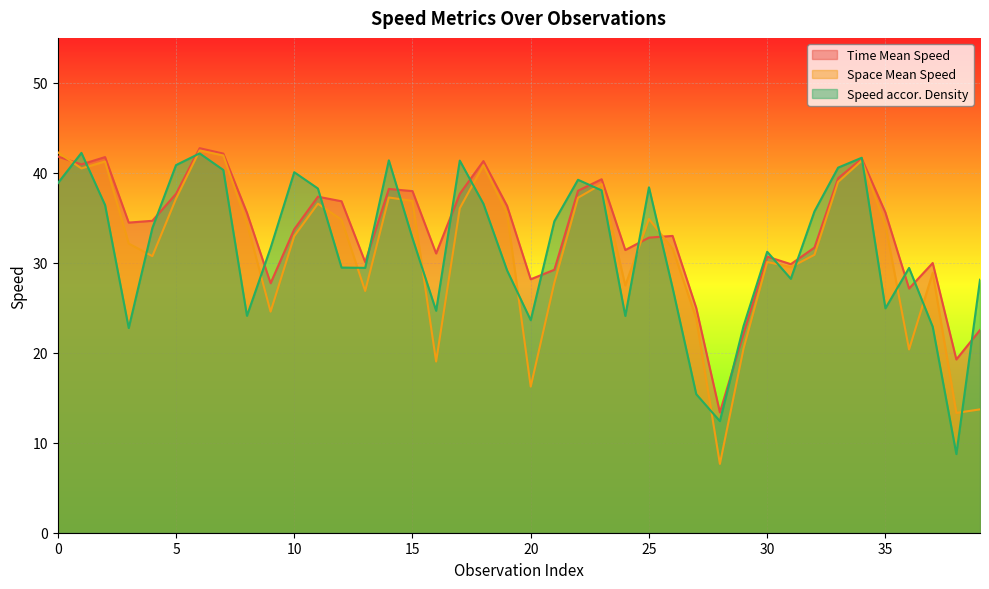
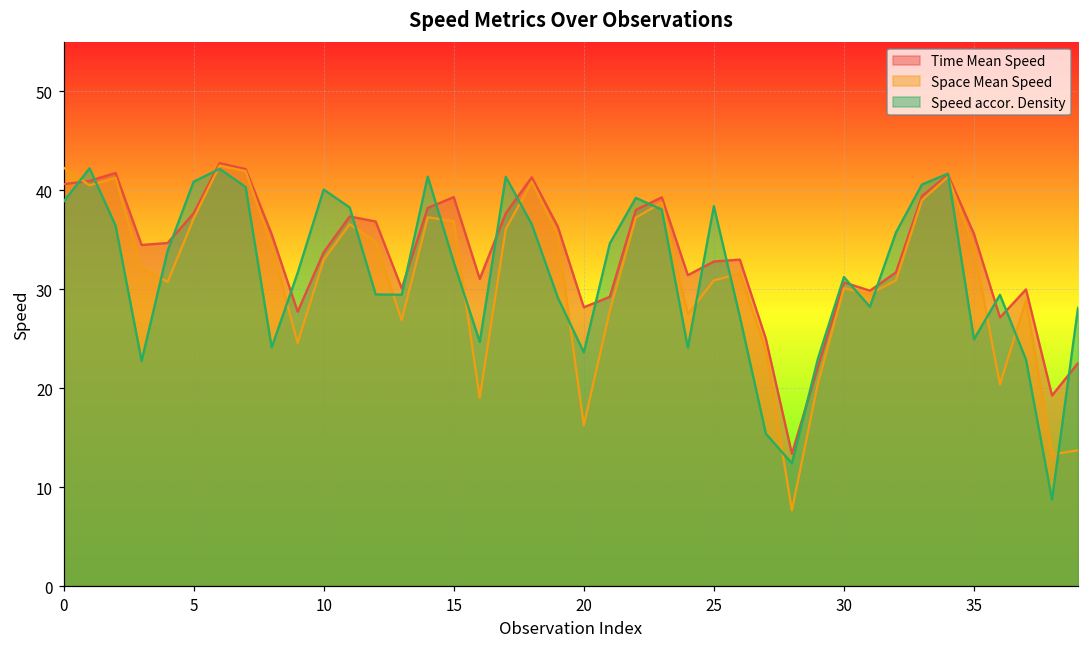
  {
    "Time Mean Speed": {
-     "0": 42,
+     "0": 41,
      "5": 38,
      "10": 34,
-     "15": 38,
+     "15": 39,
      "20": 28,
      "25": 33,
      "30": 31,
      "35": 36
    },
    "Space Mean Speed": {
      "0": 42,
      "5": 37,
      "10": 33,
      "15": 37,
      "20": 16,
-     "25": 35,
+     "25": 31,
      "30": 30,
      "35": 34
    },
    "Speed accor. Density": {
      "0": 39,
      "5": 41,
      "10": 40,
      "15": 33,
      "20": 24,
      "25": 38,
      "30": 31,
      "35": 25
    }
  }
